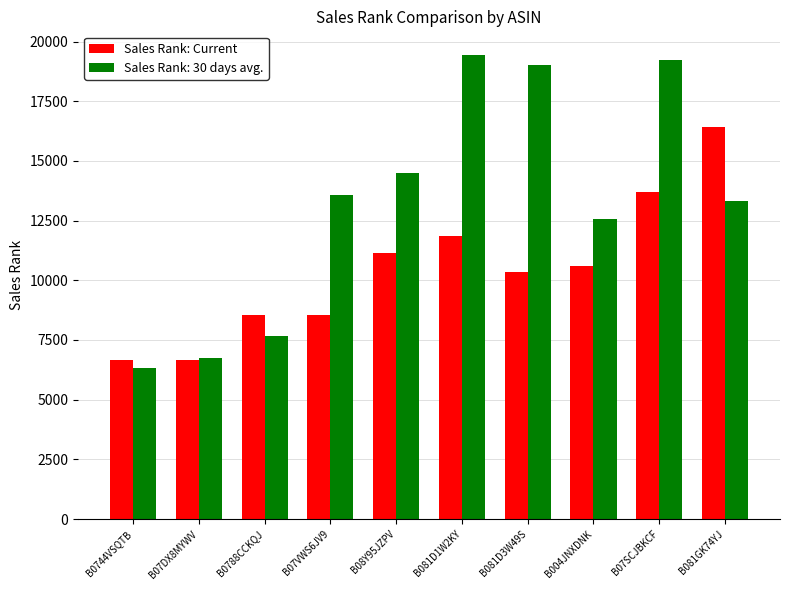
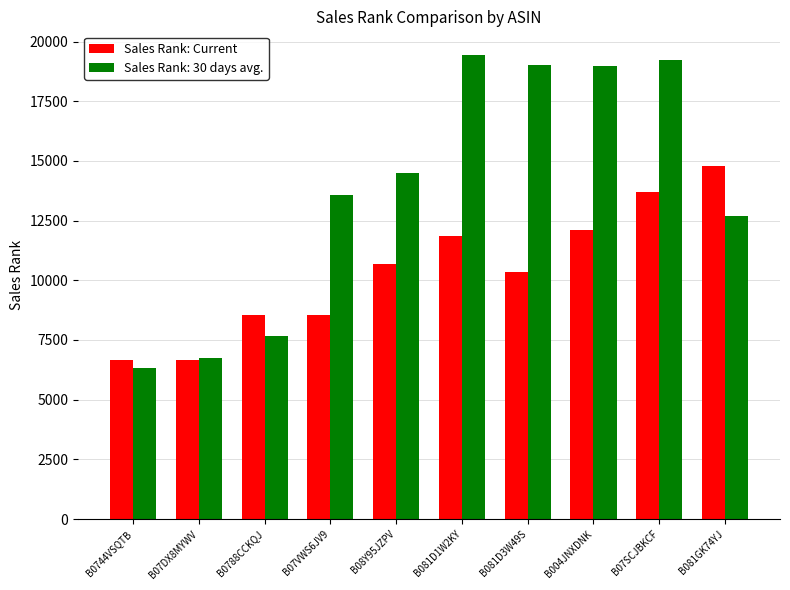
  {
    "Sales Rank: Current": {
      "B0744VSQTB": 6700,
      "B07DX8MYWV": 6700,
      "B0788CCKQJ": 8500,
      "B07VWS6JV9": 8500,
-     "B08Y95JZPV": 11100,
+     "B08Y95JZPV": 10700,
      "B081D1W2KY": 11800,
      "B081D3W49S": 10400,
-     "B004JNXDNK": 10600,
+     "B004JNXDNK": 12100,
      "B07SCJBKCF": 13700,
-     "B081GK74YJ": 16400
+     "B081GK74YJ": 14800
    },
    "Sales Rank: 30 days avg.": {
      "B0744VSQTB": 6300,
      "B07DX8MYWV": 6800,
      "B0788CCKQJ": 7700,
      "B07VWS6JV9": 13600,
      "B08Y95JZPV": 14500,
      "B081D1W2KY": 19500,
      "B081D3W49S": 19000,
-     "B004JNXDNK": 12600,
+     "B004JNXDNK": 19000,
      "B07SCJBKCF": 19200,
-     "B081GK74YJ": 13300
+     "B081GK74YJ": 12700
    }
  }
